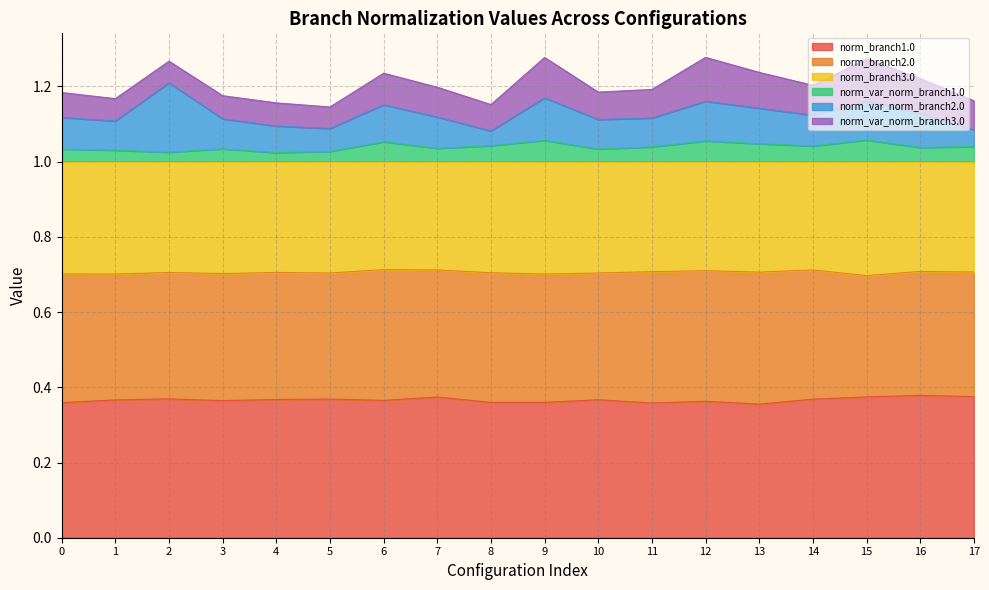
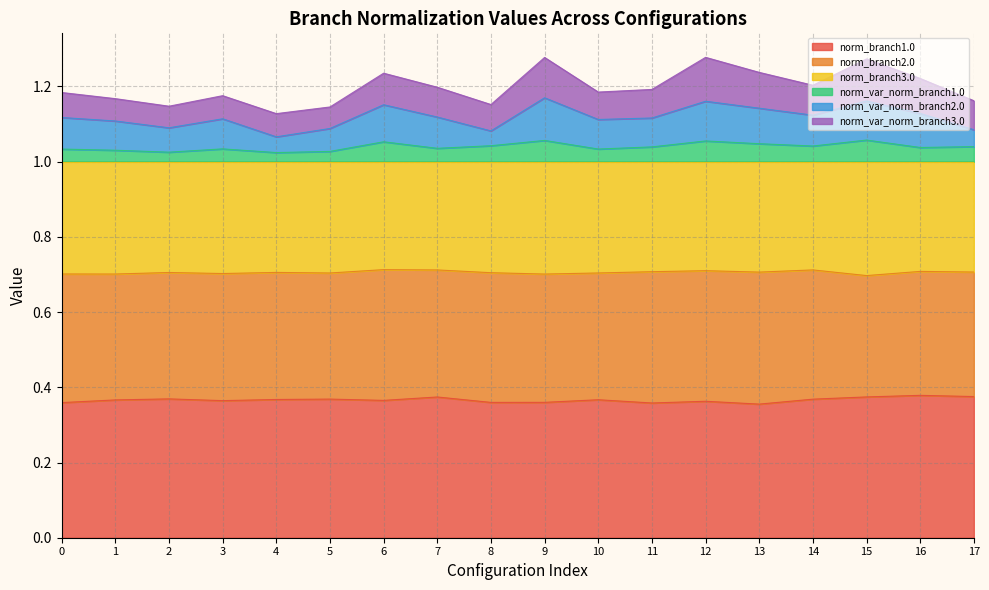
  {
    "norm_branch3.0": {
      "0": 0.30,
      "1": 0.30,
      "2": 0.29,
      "3": 0.30,
      "4": 0.29,
      "5": 0.30,
      "6": 0.29,
      "7": 0.29,
      "8": 0.30,
      "9": 0.30,
      "10": 0.30,
      "11": 0.29,
      "12": 0.29,
      "13": 0.29,
      "14": 0.29,
      "15": 0.30,
      "16": 0.29,
      "17": 0.29
    },
    "norm_var_norm_branch1.0": {
      "0": 0.03,
      "1": 0.03,
      "2": 0.03,
      "3": 0.03,
      "4": 0.02,
      "5": 0.03,
      "6": 0.05,
      "7": 0.04,
      "8": 0.04,
      "9": 0.06,
      "10": 0.03,
      "11": 0.04,
      "12": 0.05,
      "13": 0.05,
      "14": 0.04,
      "15": 0.06,
      "16": 0.04,
      "17": 0.04
    },
    "norm_var_norm_branch2.0": {
      "0": 0.08,
      "1": 0.08,
-     "2": 0.18,
+     "2": 0.06,
      "3": 0.08,
-     "4": 0.07,
+     "4": 0.04,
      "5": 0.06,
      "6": 0.10,
      "7": 0.08,
      "8": 0.04,
      "9": 0.11,
      "10": 0.08,
      "11": 0.08,
      "12": 0.11,
      "13": 0.09,
      "17": 0.04
    },
    "norm_var_norm_branch3.0": {
      "0": 0.07,
      "1": 0.06,
      "2": 0.06,
      "3": 0.06,
      "4": 0.06,
      "5": 0.06,
      "6": 0.08,
      "7": 0.08,
      "8": 0.07,
      "9": 0.11,
      "10": 0.07,
      "11": 0.08,
      "12": 0.12,
      "13": 0.10,
      "17": 0.08
    }
  }
